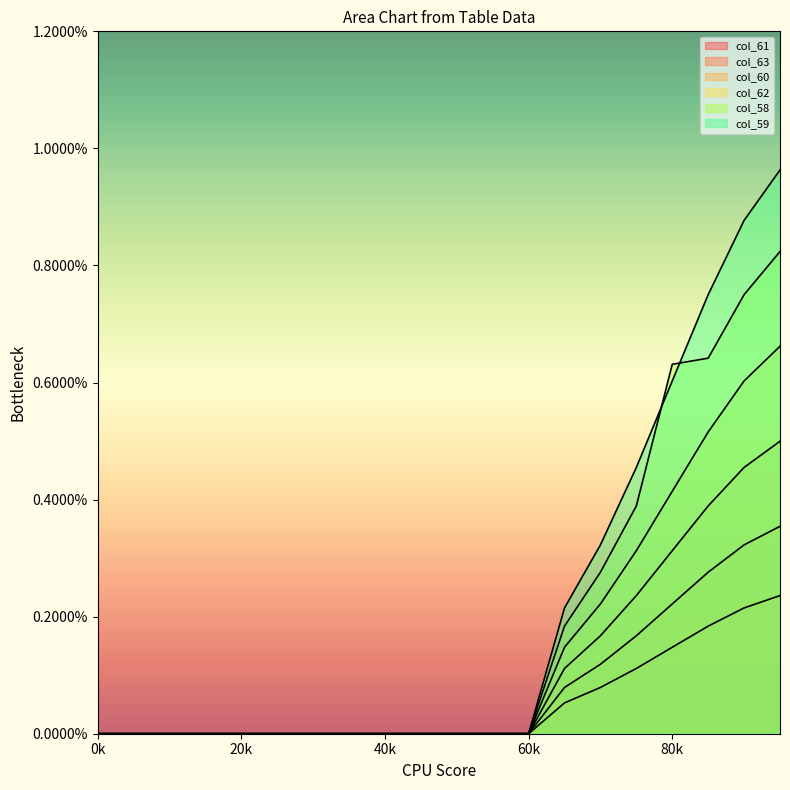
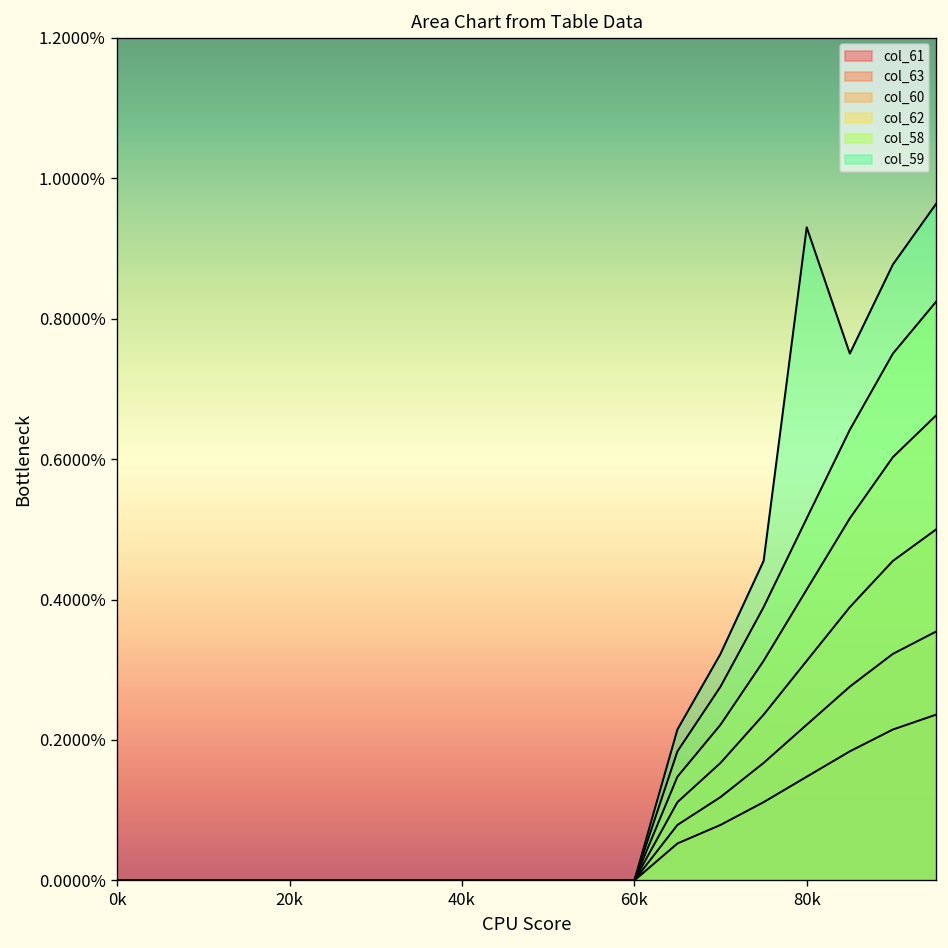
  {
    "col_58": {
-     "80k": "0.63%"
+     "80k": "0.52%"
    },
    "col_59": {
-     "80k": "0.60%"
+     "80k": "0.93%"
    }
  }
